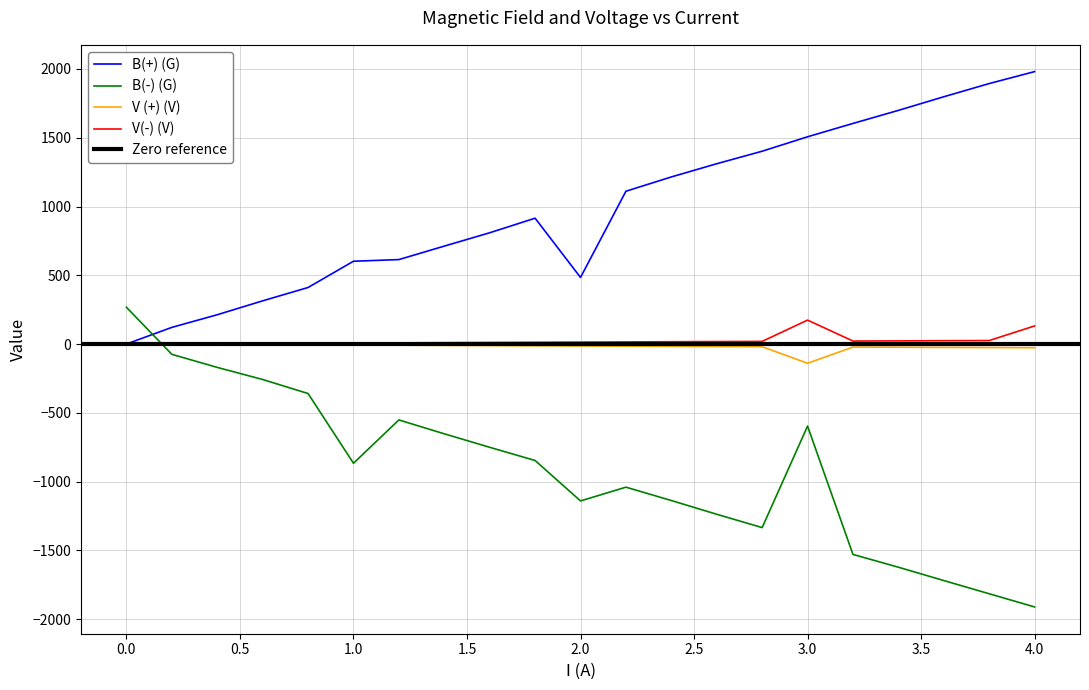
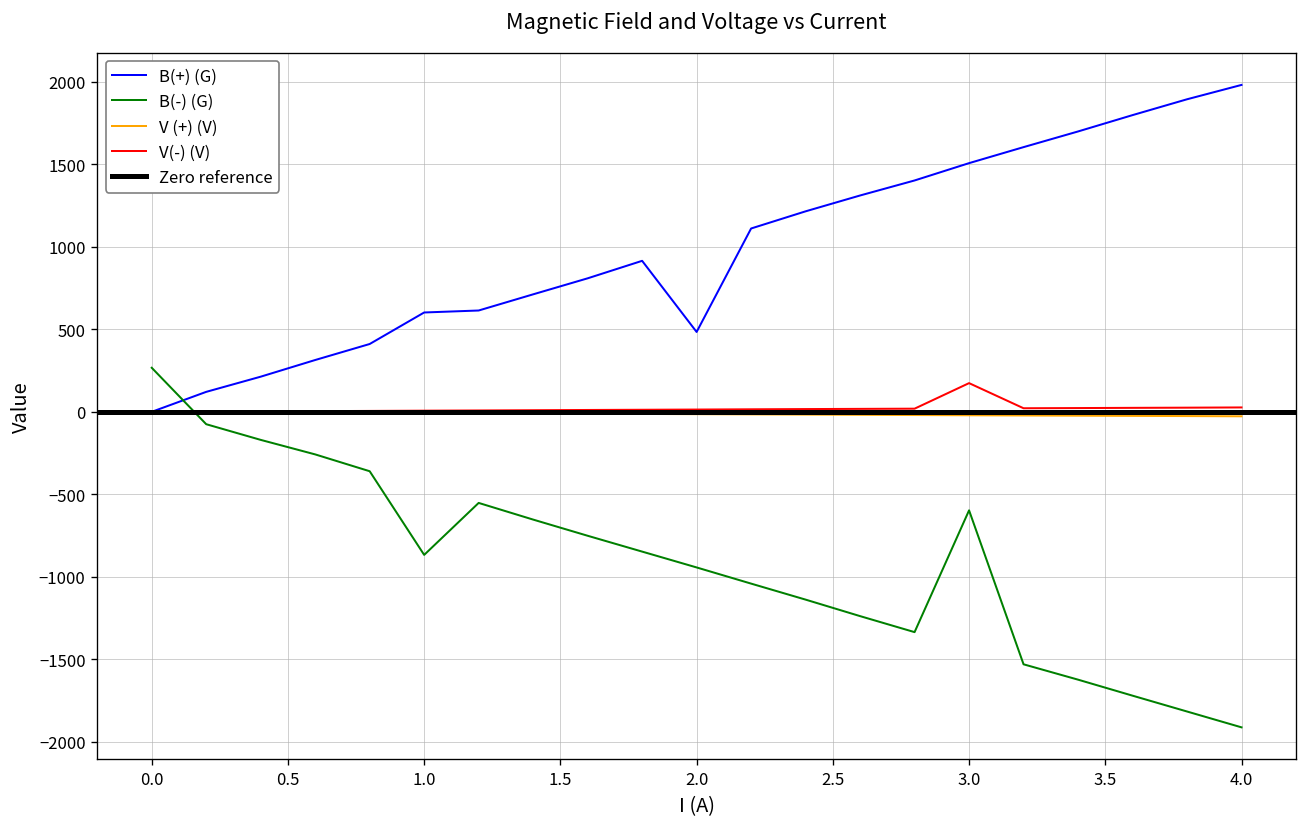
  {
    "B(+) (G)": {
      "1.0": 600,
      "2.0": 480,
      "3.0": 1510,
      "4.0": 1980
    },
    "B(-) (G)": {
      "0.0": 270,
      "1.0": -870,
-     "2.0": -1140,
+     "2.0": -940,
      "3.0": -600,
      "4.0": -1910
    },
    "V (+) (V)": {
      "2.0": -10,
-     "3.0": -140,
+     "3.0": -20,
      "4.0": -30
    },
    "V(-) (V)": {
      "2.0": 10,
      "3.0": 170,
-     "4.0": 130
+     "4.0": 30
    }
  }
